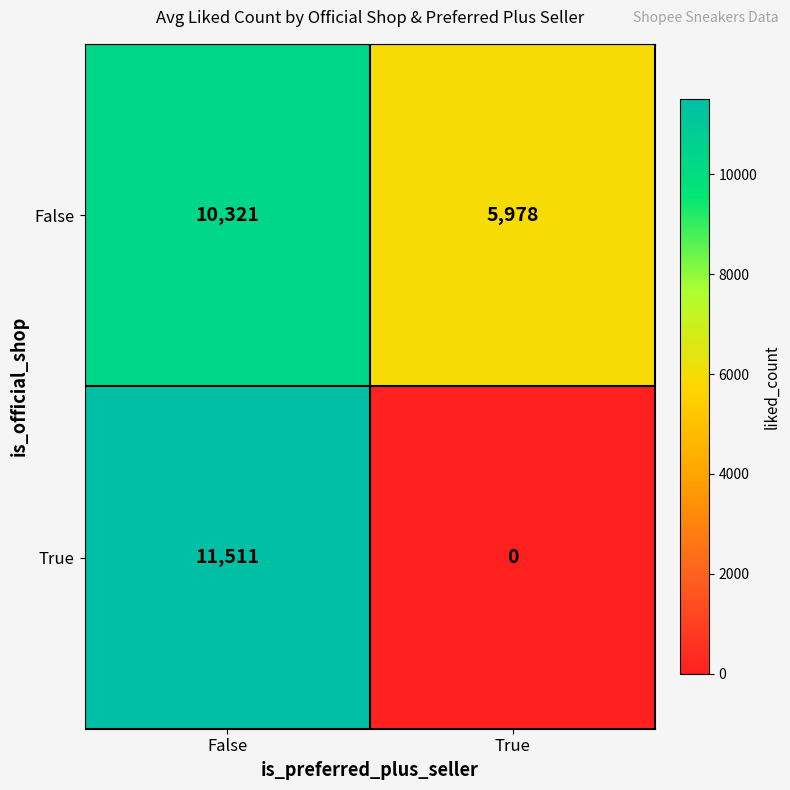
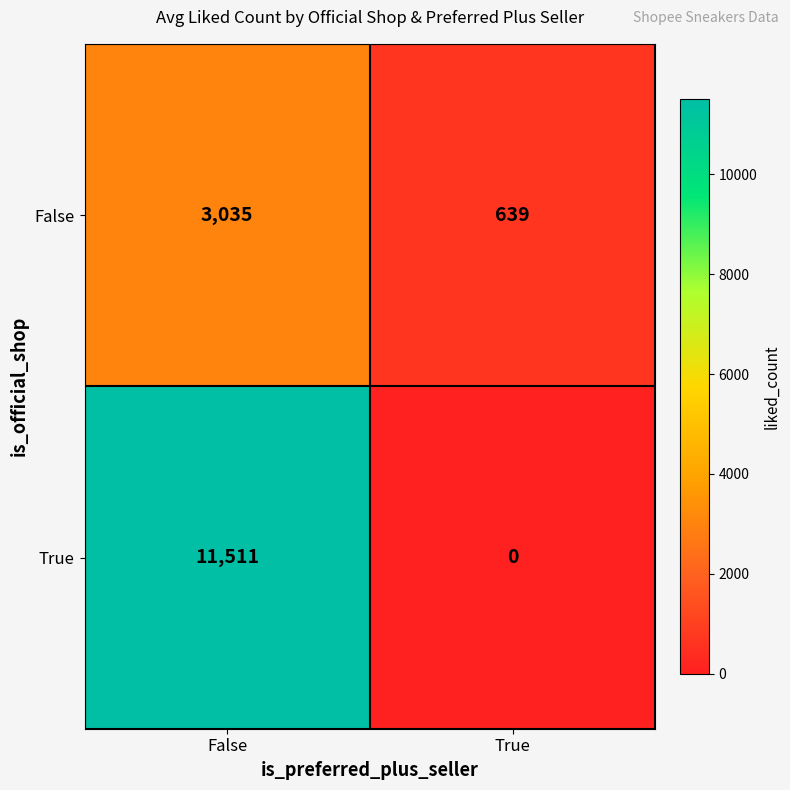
  {
    "False": {
-     "False": "10,321",
-     "True": "5,978"
+     "False": "3,035",
+     "True": "639"
    },
    "True": {
      "False": "11,511",
      "True": "0"
    }
  }
